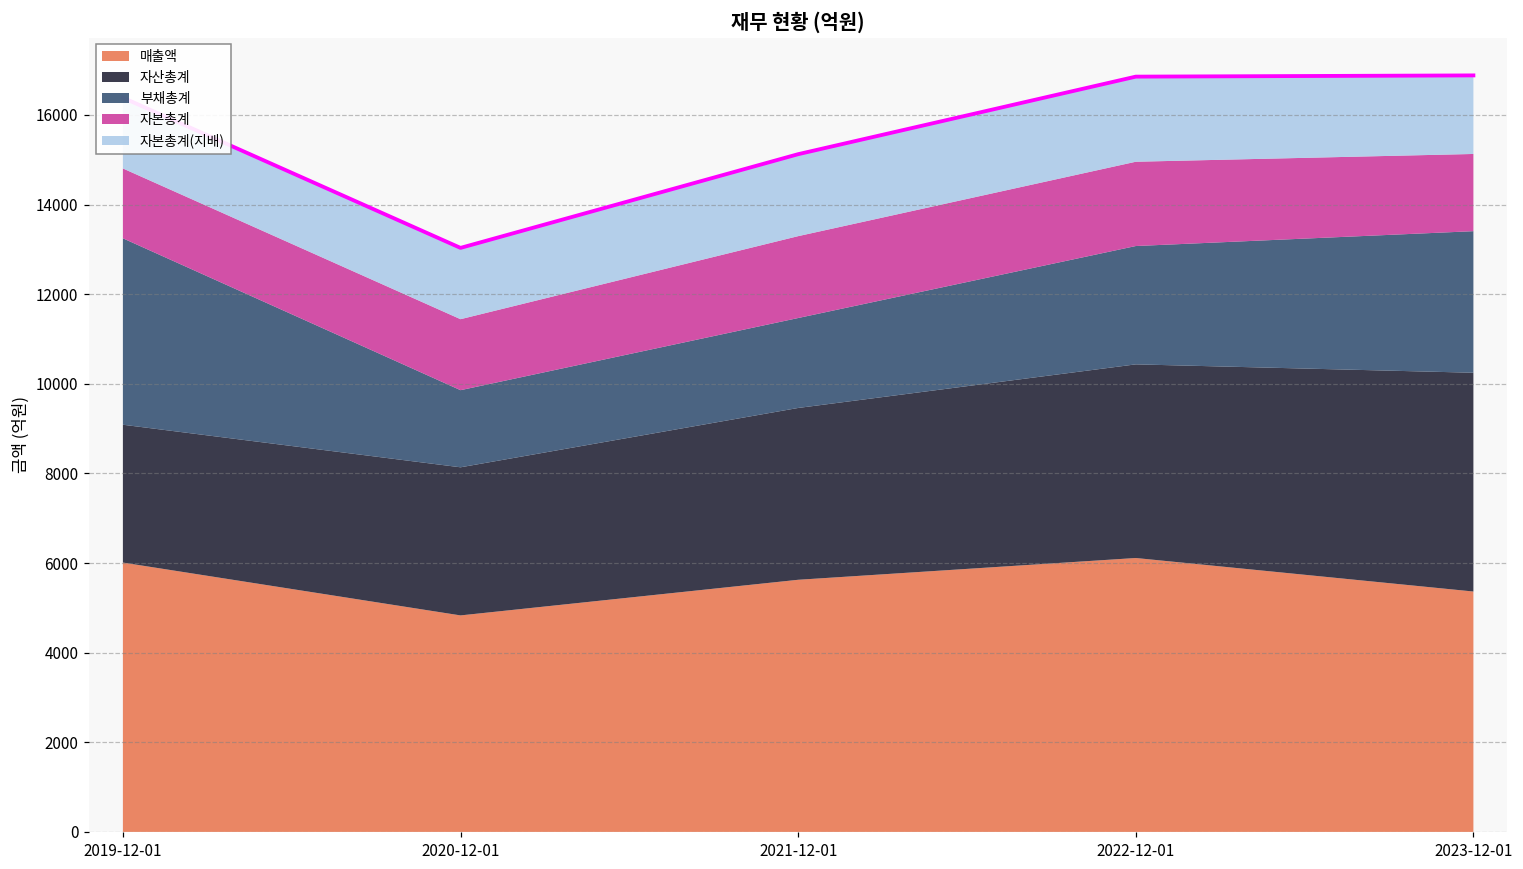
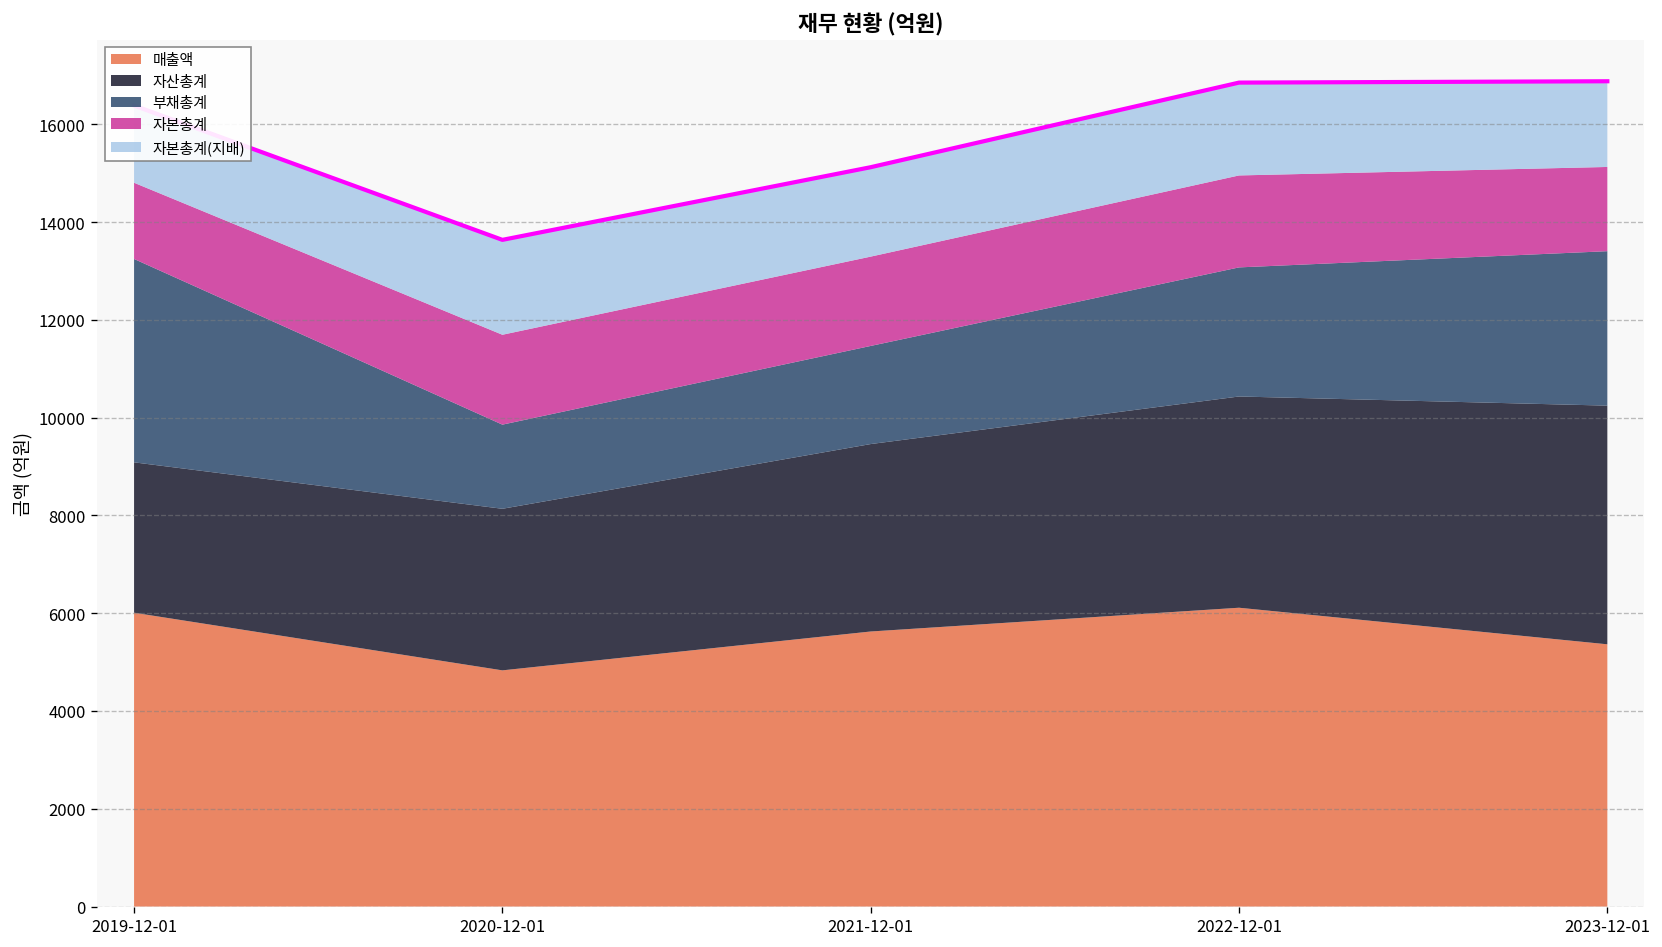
  {
    "매출액": {
      "2019-12-01": 6000,
      "2020-12-01": 4800,
      "2021-12-01": 5600,
      "2022-12-01": 6100,
      "2023-12-01": 5400
    },
    "자산총계": {
      "2019-12-01": 3100,
      "2020-12-01": 3300,
      "2021-12-01": 3800,
      "2022-12-01": 4300,
      "2023-12-01": 4900
    },
    "부채총계": {
      "2019-12-01": 4200,
      "2020-12-01": 1700,
      "2021-12-01": 2000,
      "2022-12-01": 2600,
      "2023-12-01": 3200
    },
    "자본총계": {
      "2019-12-01": 1600,
-     "2020-12-01": 1600,
+     "2020-12-01": 1800,
      "2021-12-01": 1800,
      "2022-12-01": 1900,
      "2023-12-01": 1700
    },
    "자본총계(지배)": {
-     "2020-12-01": 1600,
+     "2020-12-01": 1900,
      "2021-12-01": 1800,
      "2022-12-01": 1900,
      "2023-12-01": 1800
    }
  }
